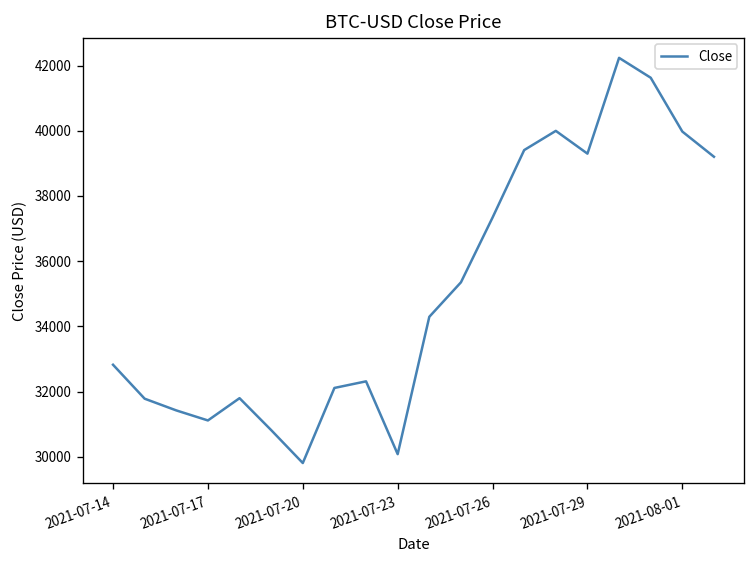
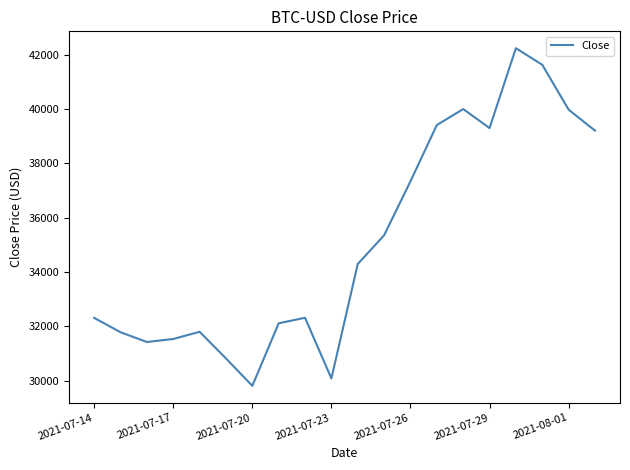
  {
-   "2021-07-14": 32800,
-   "2021-07-17": 31100,
+   "2021-07-14": 32300,
+   "2021-07-17": 31500,
    "2021-07-20": 29800,
    "2021-07-23": 30100,
    "2021-07-26": 37300,
    "2021-07-29": 39300,
    "2021-08-01": 40000
  }
